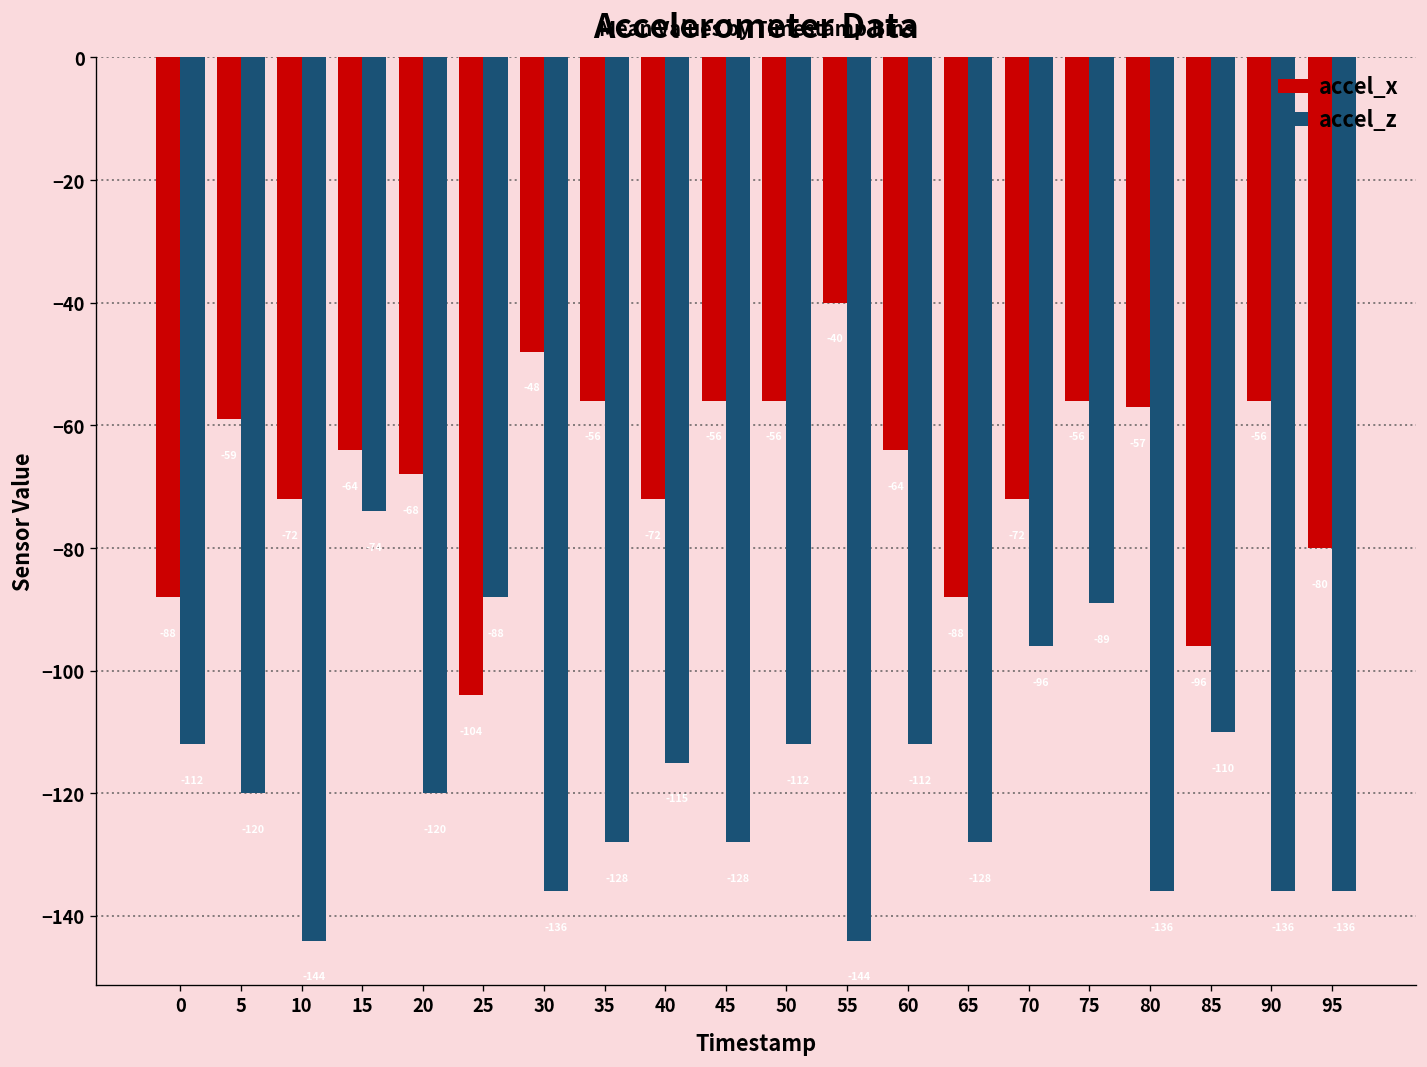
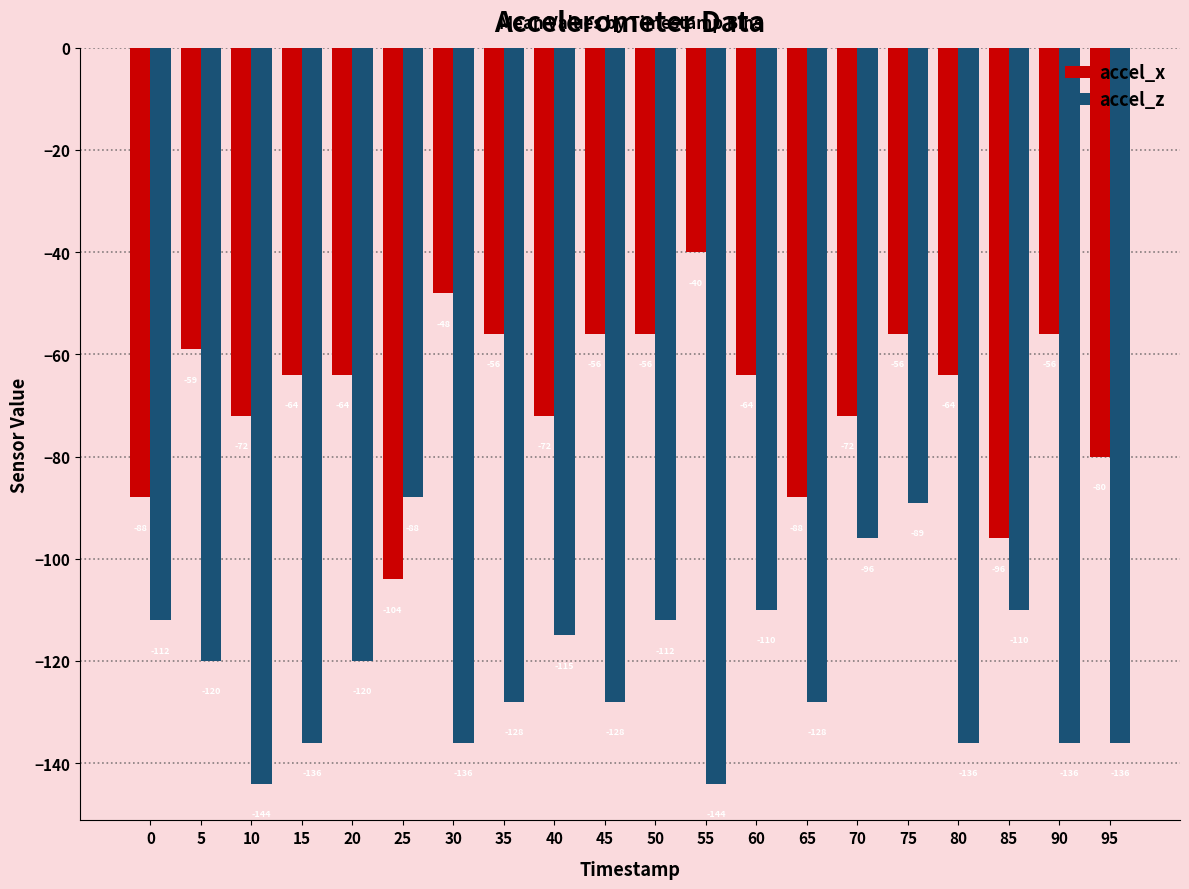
  {
    "accel_x": {
      "0": -88,
      "5": -59,
      "10": -72,
      "15": -64,
-     "20": -68,
+     "20": -64,
      "25": -104,
      "30": -48,
      "35": -56,
      "40": -72,
      "45": -56,
      "50": -56,
      "55": -40,
      "60": -64,
      "65": -88,
      "70": -72,
      "75": -56,
-     "80": -57,
+     "80": -64,
      "85": -96,
      "90": -56,
      "95": -80
    },
    "accel_z": {
      "0": -112,
      "5": -120,
      "10": -144,
-     "15": -74,
+     "15": -136,
      "20": -120,
      "25": -88,
      "30": -136,
      "35": -128,
      "40": -115,
      "45": -128,
      "50": -112,
      "55": -144,
-     "60": -112,
+     "60": -110,
      "65": -128,
      "70": -96,
      "75": -89,
      "80": -136,
      "85": -110,
      "90": -136,
      "95": -136
    }
  }
